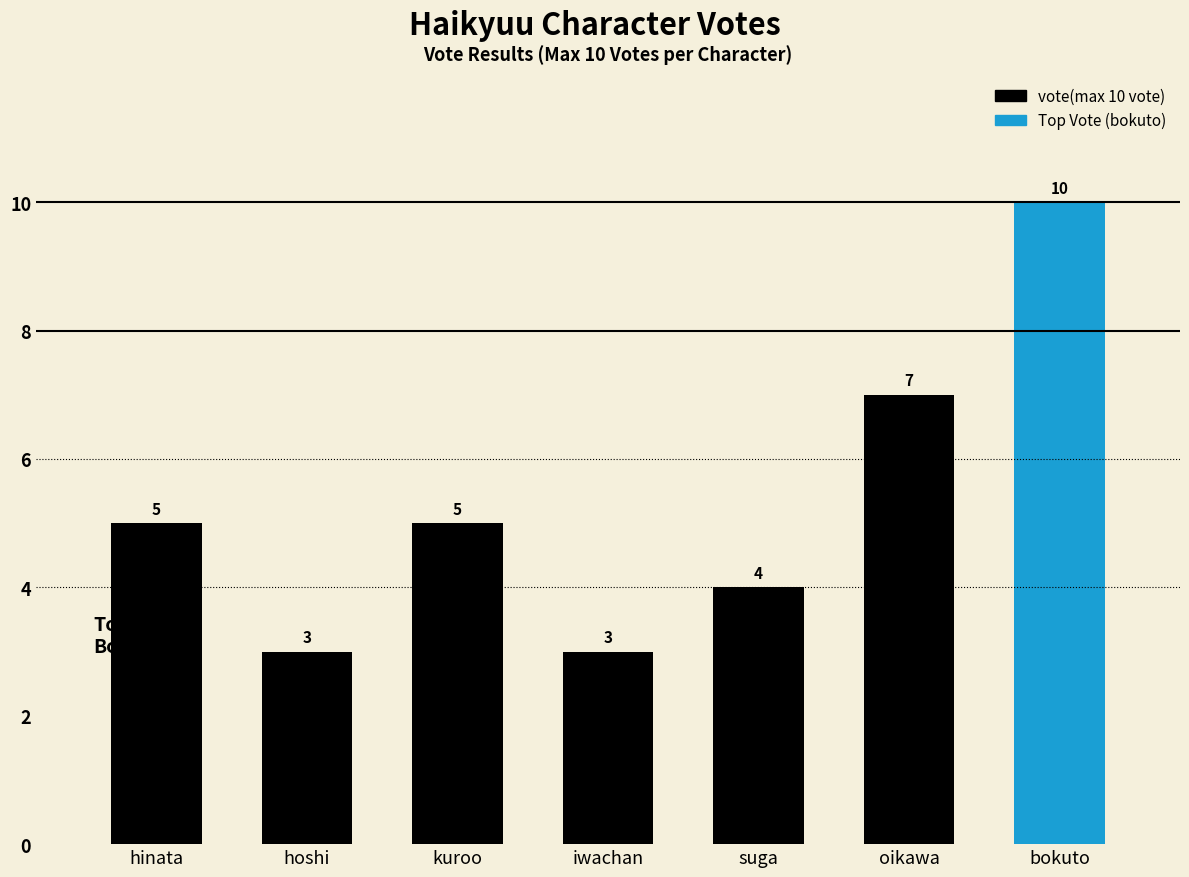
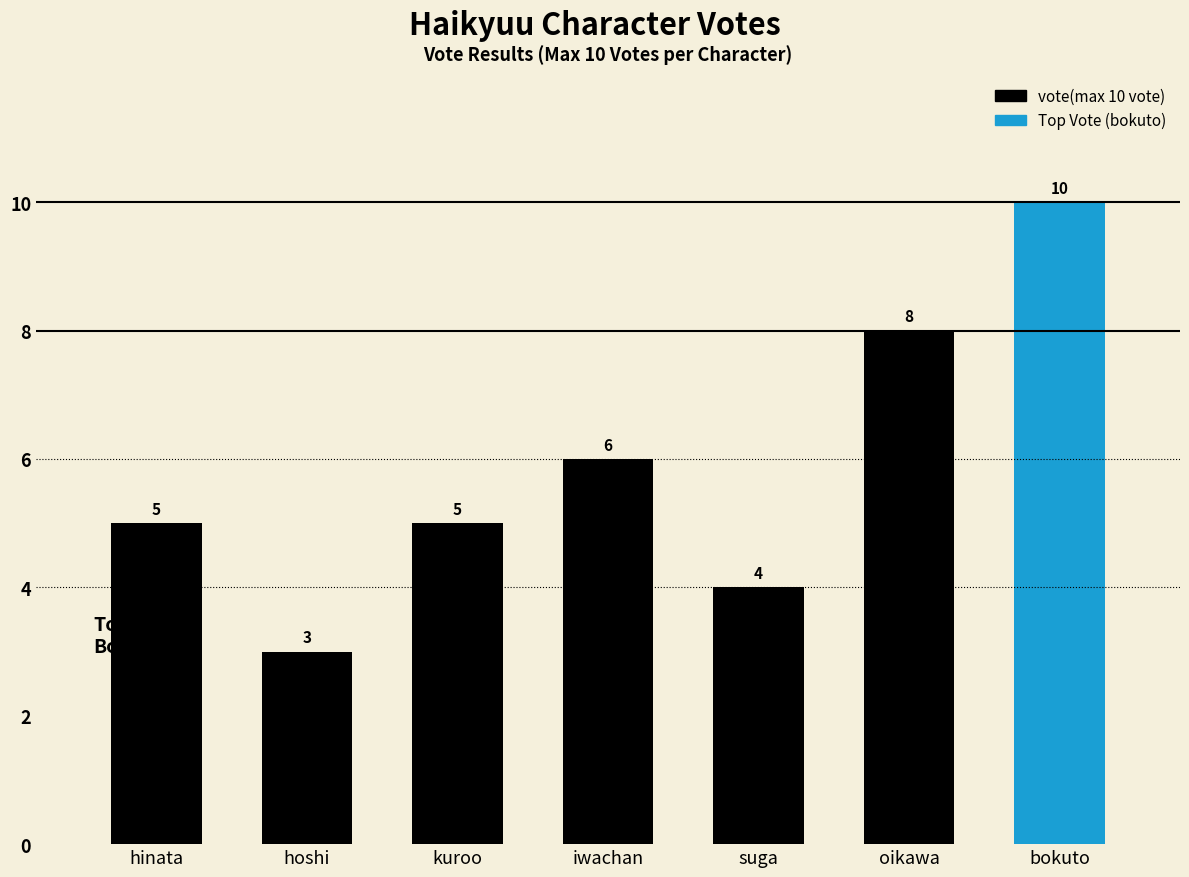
  {
    "vote(max 10 vote)": {
      "hinata": 5,
      "hoshi": 3,
      "kuroo": 5,
-     "iwachan": 3,
+     "iwachan": 6,
      "suga": 4,
-     "oikawa": 7
+     "oikawa": 8
    },
    "Top Vote (bokuto)": {
      "bokuto": 10
    }
  }
